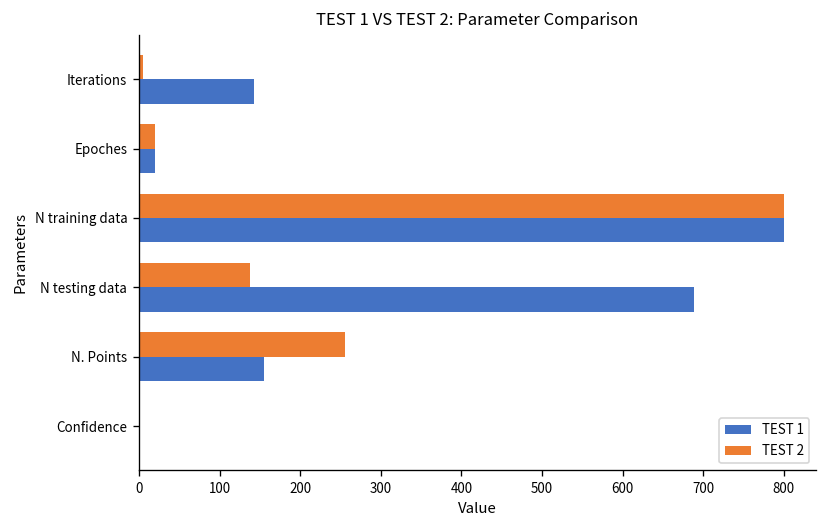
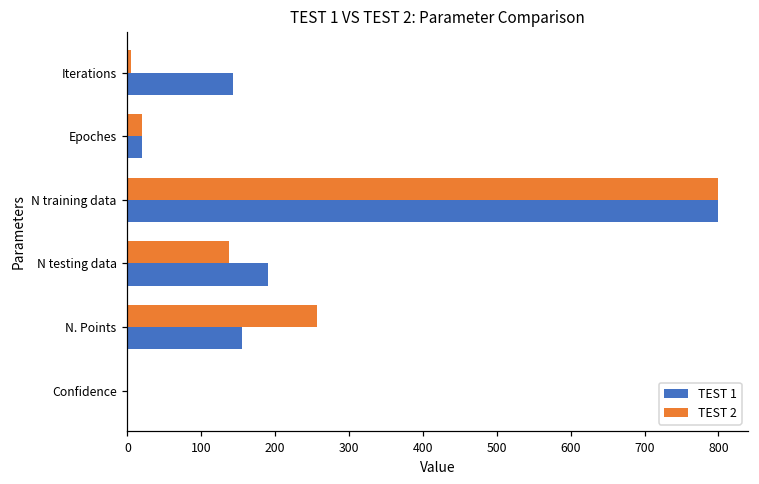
  {
    "TEST 1": {
      "Iterations": 140,
      "Epoches": 20,
      "N training data": 800,
-     "N testing data": 690,
+     "N testing data": 190,
      "N. Points": 160
    },
    "TEST 2": {
      "Iterations": 10,
      "Epoches": 20,
      "N training data": 800,
      "N testing data": 140,
      "N. Points": 260
    }
  }
